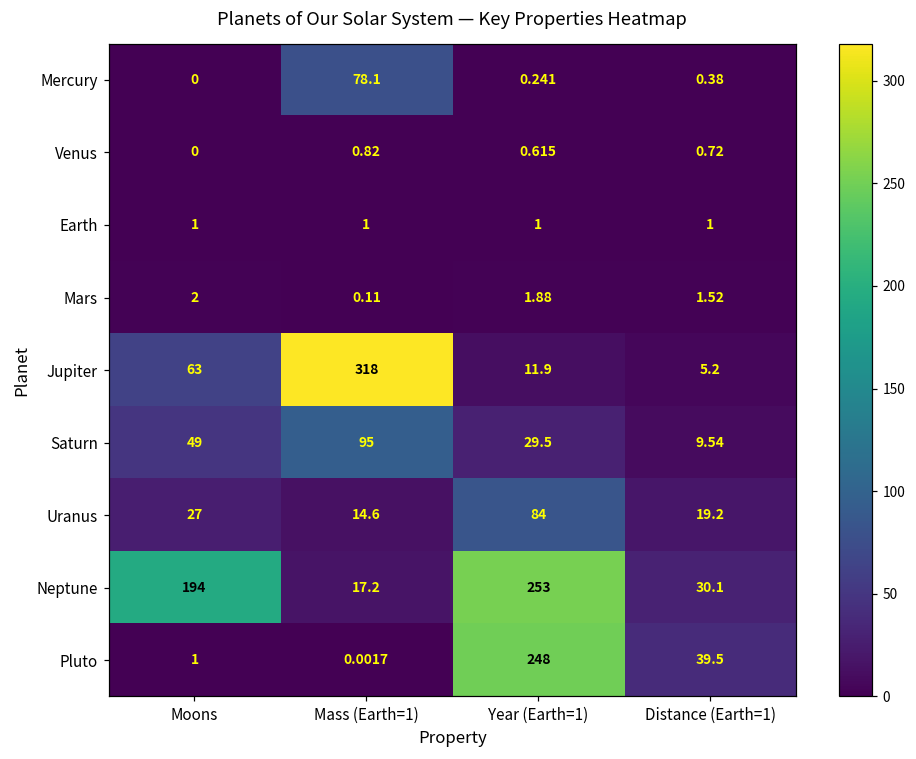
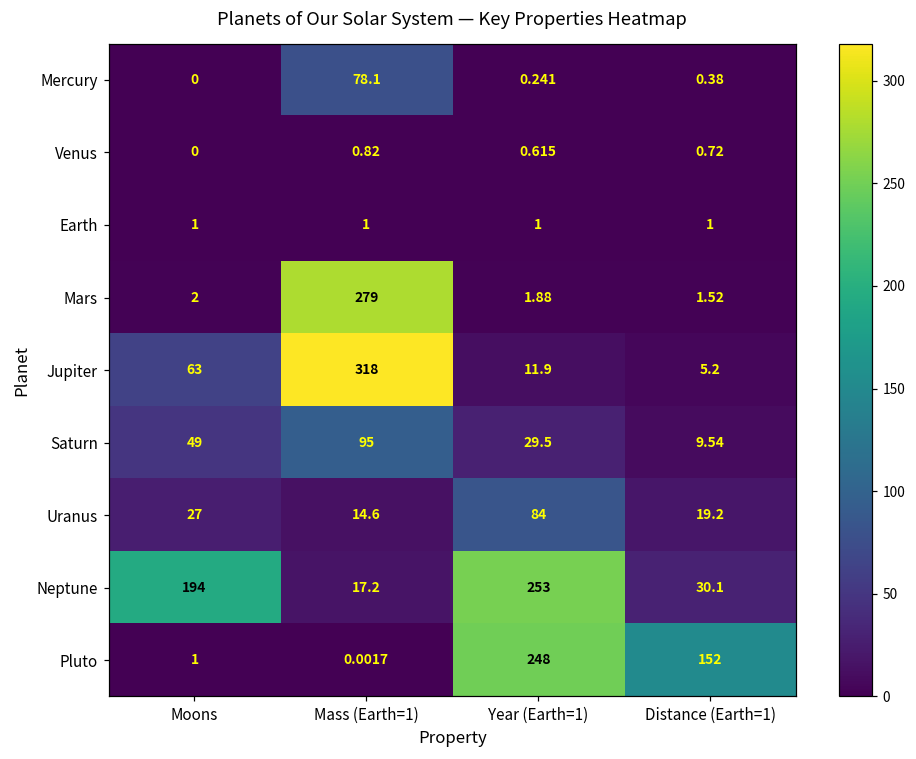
  {
    "Mercury": {
      "Moons": 0,
      "Mass (Earth=1)": 78.1,
      "Year (Earth=1)": 0.241,
      "Distance (Earth=1)": 0.38
    },
    "Venus": {
      "Moons": 0,
      "Mass (Earth=1)": 0.82,
      "Year (Earth=1)": 0.615,
      "Distance (Earth=1)": 0.72
    },
    "Earth": {
      "Moons": 1,
      "Mass (Earth=1)": 1,
      "Year (Earth=1)": 1,
      "Distance (Earth=1)": 1
    },
    "Mars": {
      "Moons": 2,
-     "Mass (Earth=1)": 0.11,
+     "Mass (Earth=1)": 279,
      "Year (Earth=1)": 1.88,
      "Distance (Earth=1)": 1.52
    },
    "Jupiter": {
      "Moons": 63,
      "Mass (Earth=1)": 318,
      "Year (Earth=1)": 11.9,
      "Distance (Earth=1)": 5.2
    },
    "Saturn": {
      "Moons": 49,
      "Mass (Earth=1)": 95,
      "Year (Earth=1)": 29.5,
      "Distance (Earth=1)": 9.54
    },
    "Uranus": {
      "Moons": 27,
      "Mass (Earth=1)": 14.6,
      "Year (Earth=1)": 84,
      "Distance (Earth=1)": 19.2
    },
    "Neptune": {
      "Moons": 194,
      "Mass (Earth=1)": 17.2,
      "Year (Earth=1)": 253,
      "Distance (Earth=1)": 30.1
    },
    "Pluto": {
      "Moons": 1,
      "Mass (Earth=1)": 0.0017,
      "Year (Earth=1)": 248,
-     "Distance (Earth=1)": 39.5
+     "Distance (Earth=1)": 152
    }
  }
